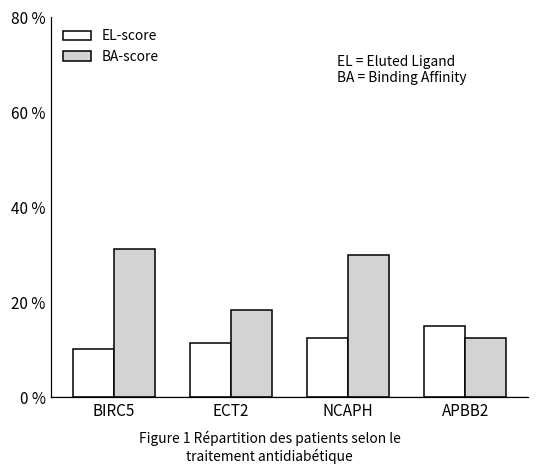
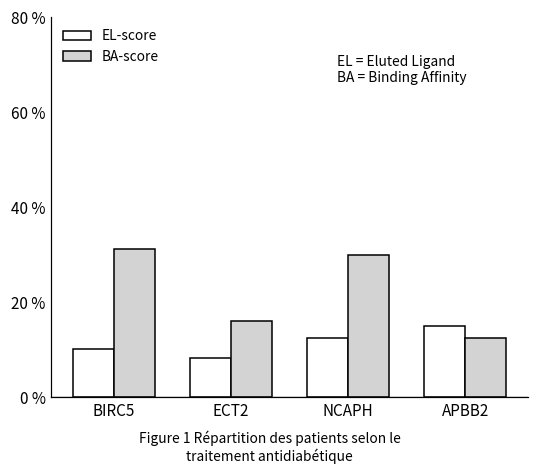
  {
    "EL-score": {
      "BIRC5": "10 %",
-     "ECT2": "11 %",
+     "ECT2": "8 %",
      "NCAPH": "13 %",
      "APBB2": "15 %"
    },
    "BA-score": {
      "BIRC5": "31 %",
-     "ECT2": "18 %",
+     "ECT2": "16 %",
      "NCAPH": "30 %",
      "APBB2": "12 %"
    }
  }
